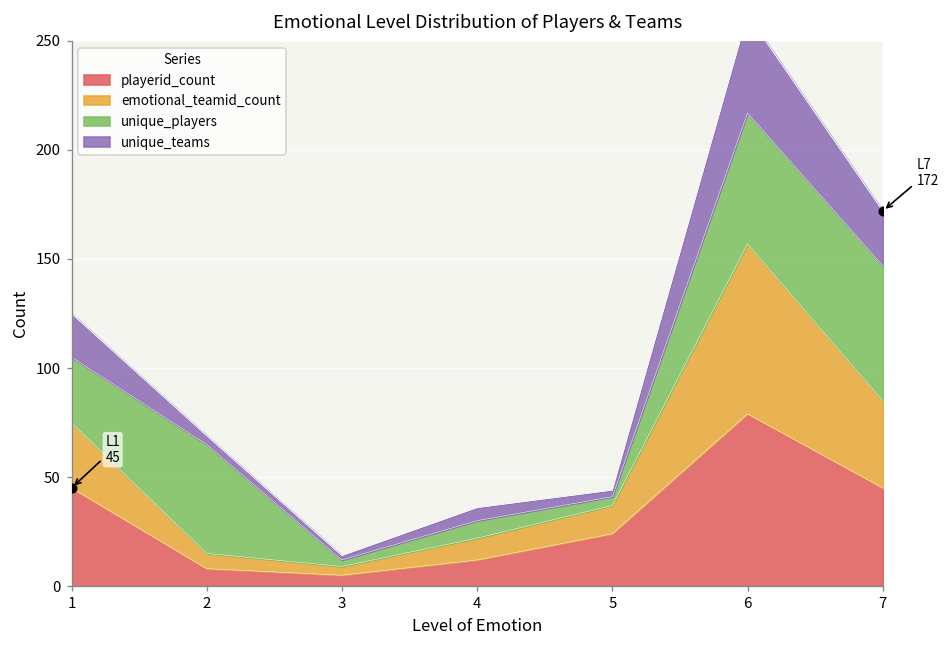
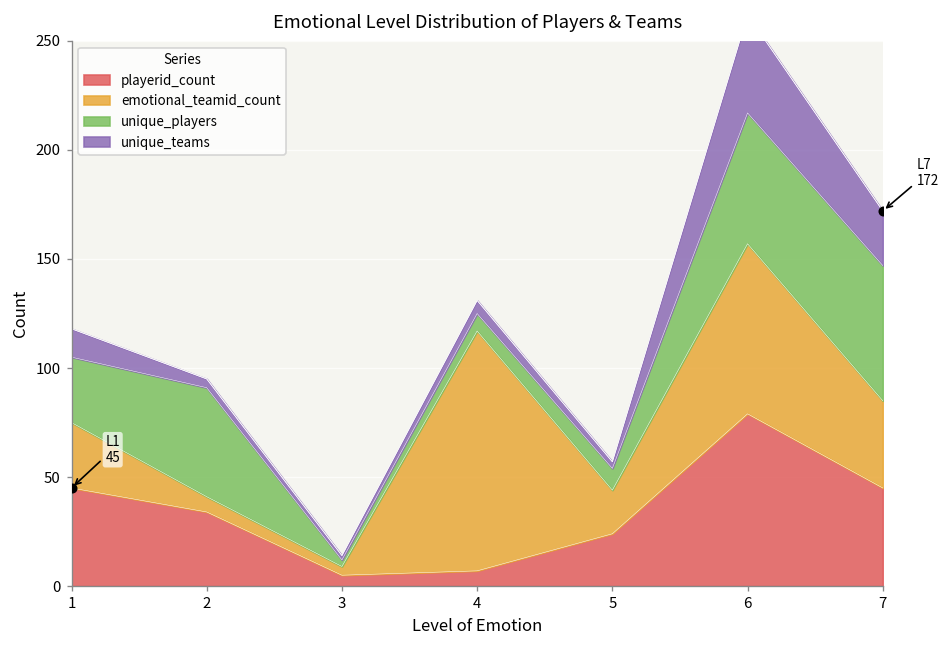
  {
    "playerid_count": {
-     "2": 8,
+     "2": 34,
      "3": 5,
-     "4": 12,
+     "4": 7,
      "5": 24,
      "6": 79,
      "7": 45
    },
    "emotional_teamid_count": {
      "1": 30,
      "2": 7,
      "3": 4,
-     "4": 10,
-     "5": 13,
+     "4": 110,
+     "5": 20,
      "6": 78,
      "7": 40
    },
    "unique_players": {
      "1": 30,
      "2": 50,
      "3": 3,
      "4": 8,
-     "5": 4,
+     "5": 10,
      "6": 60,
      "7": 62
    },
    "unique_teams": {
-     "1": 20,
+     "1": 13,
      "2": 4,
      "3": 2,
      "4": 6,
      "5": 3
    }
  }
